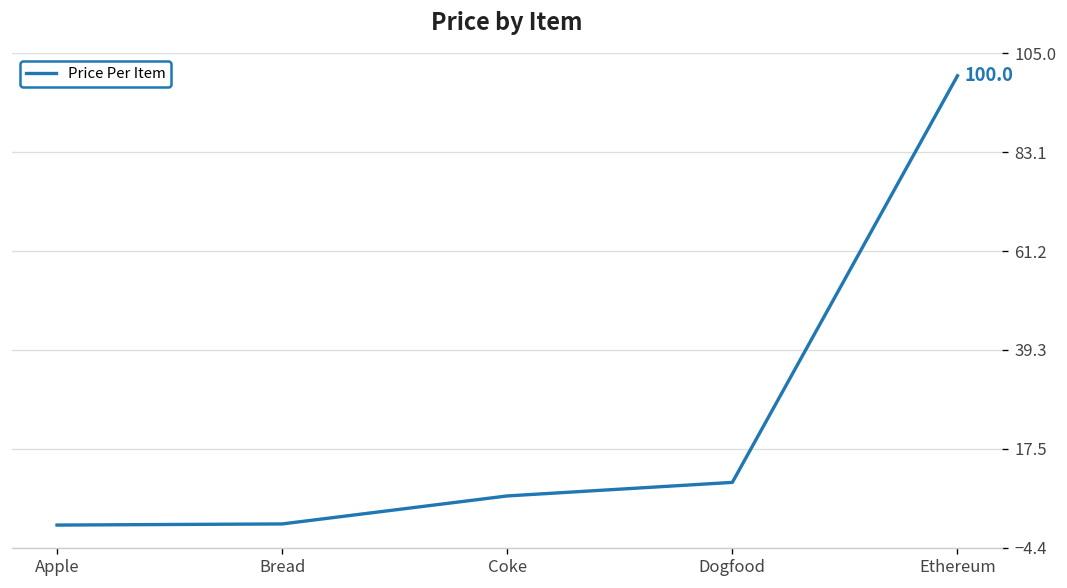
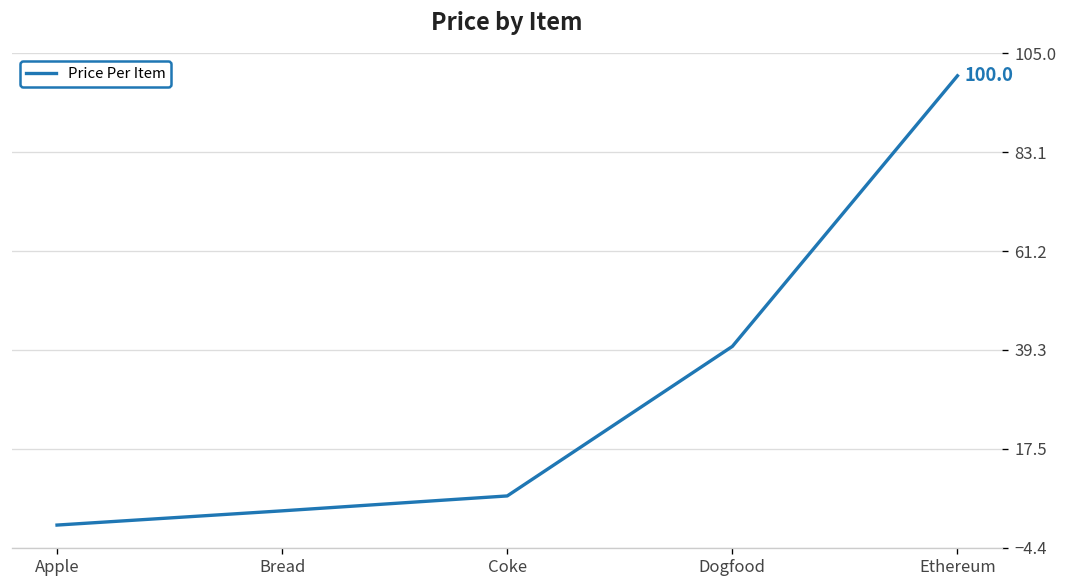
  {
    "Apple": 1,
-   "Bread": 1,
+   "Bread": 4,
    "Coke": 7,
-   "Dogfood": 10
+   "Dogfood": 40
  }
